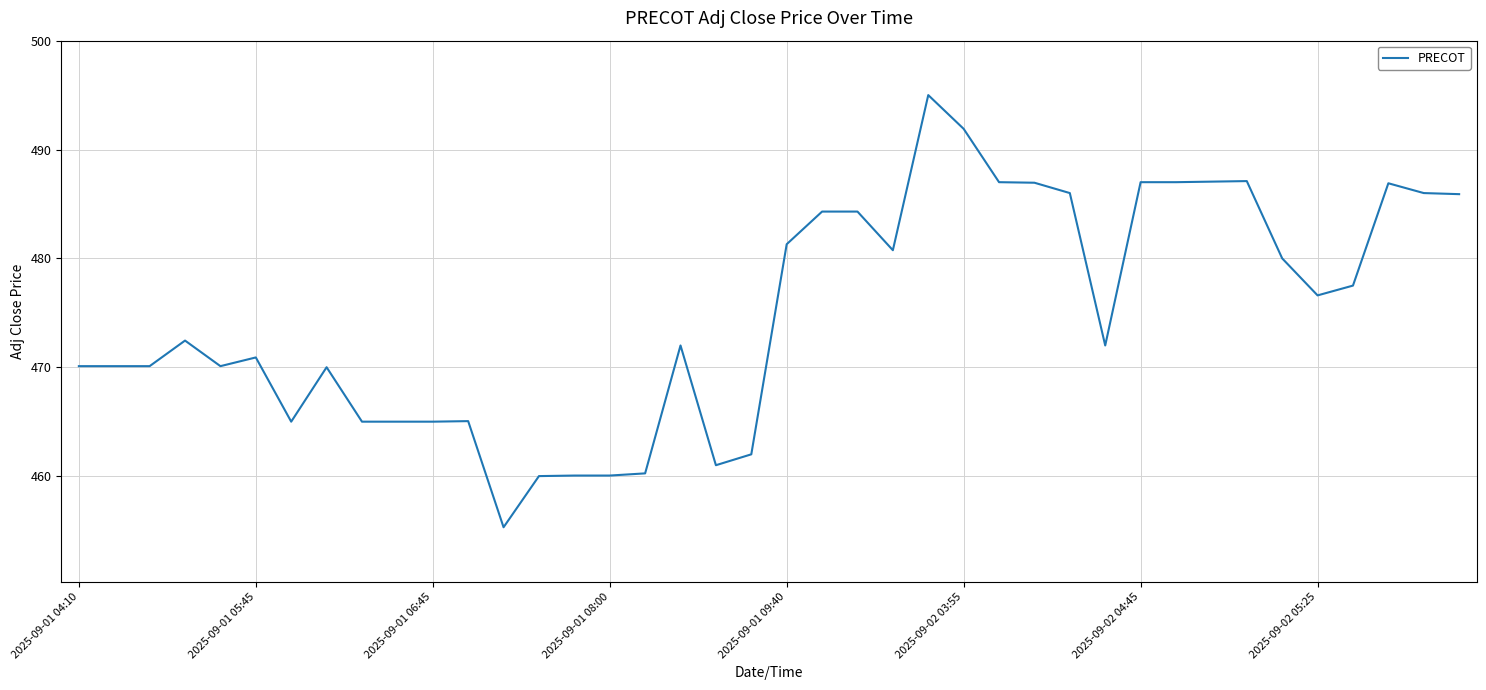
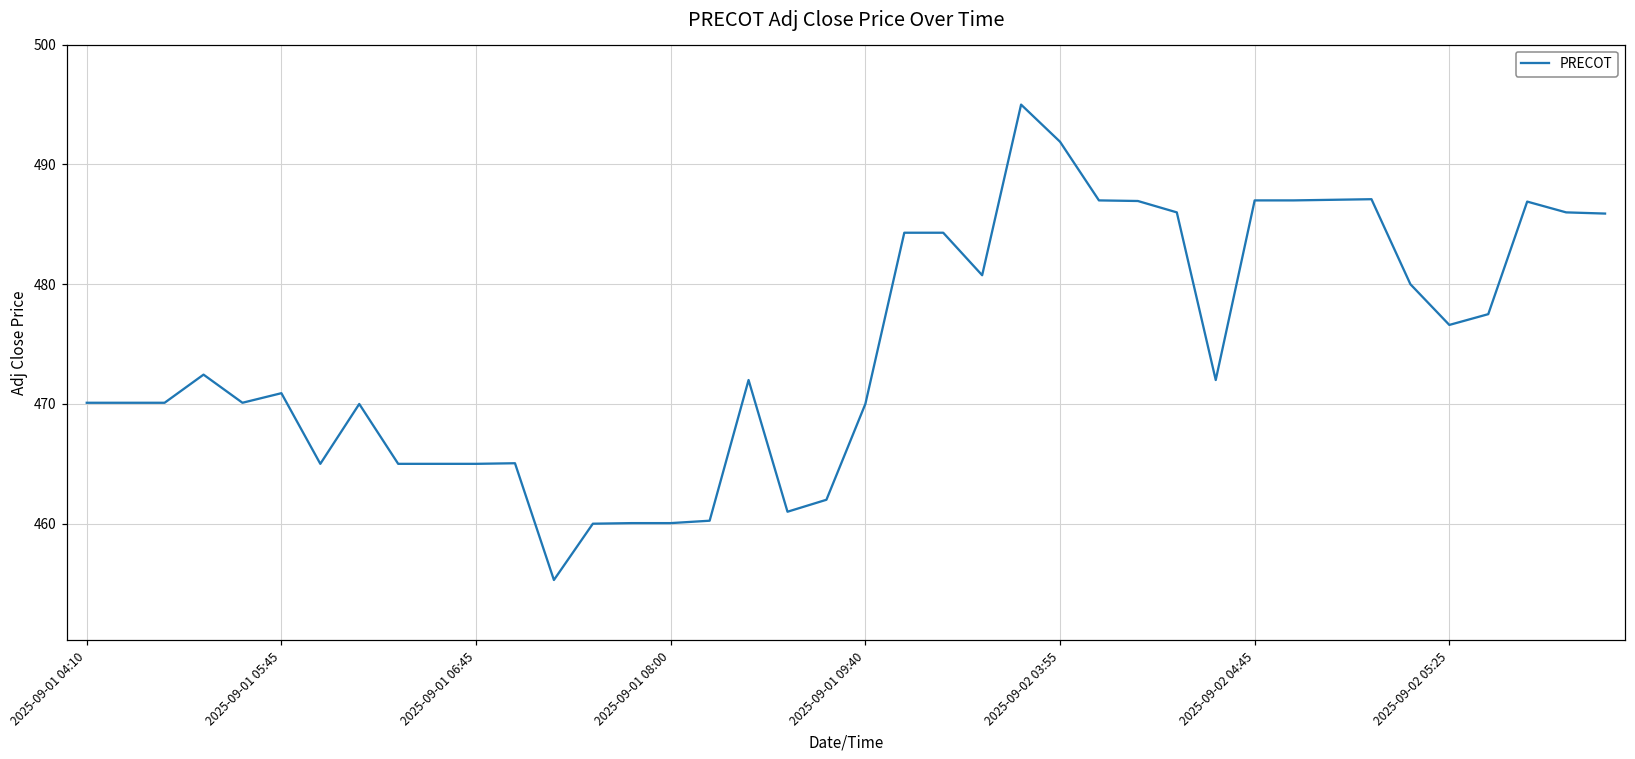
  {
    "2025-09-01 04:10": 470.1,
    "2025-09-01 05:45": 470.9,
    "2025-09-01 06:45": 465.0,
    "2025-09-01 08:00": 460.1,
-   "2025-09-01 09:40": 481.3,
+   "2025-09-01 09:40": 470.0,
    "2025-09-02 03:55": 491.9,
    "2025-09-02 04:45": 487.0,
    "2025-09-02 05:25": 476.6
  }
